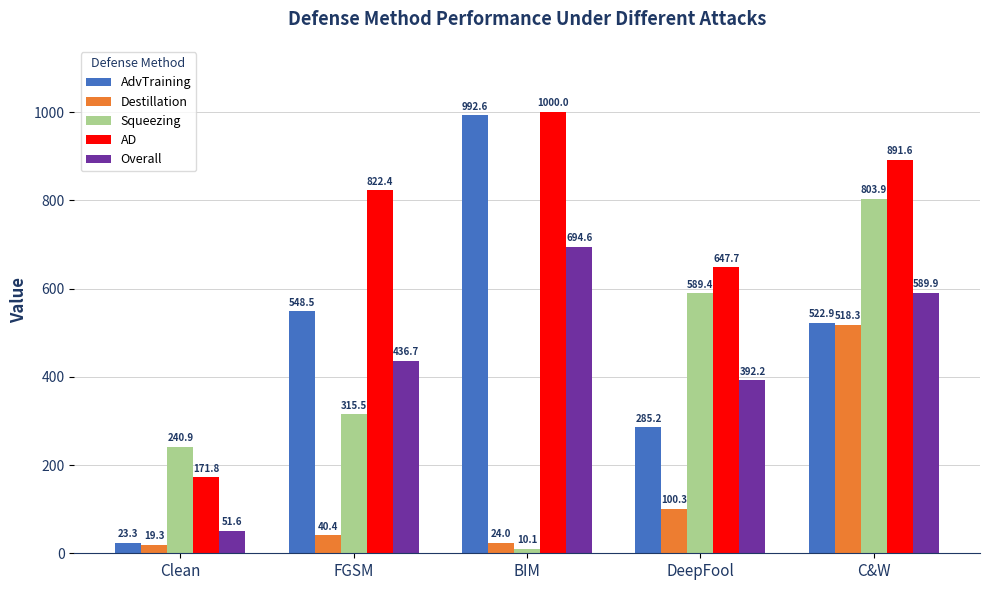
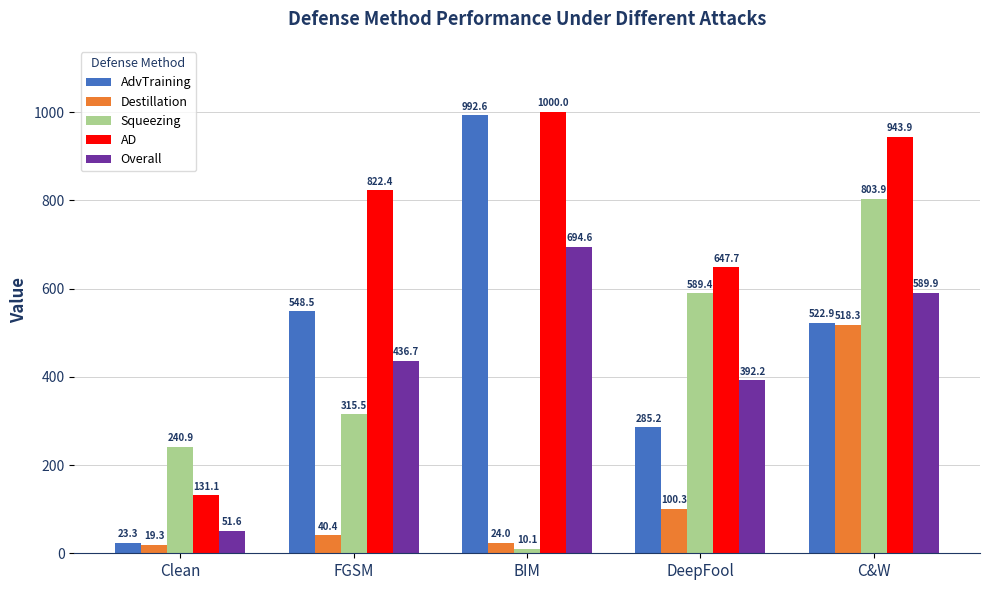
  {
    "AdvTraining": {
      "Clean": 23.3,
      "FGSM": 548.5,
      "BIM": 992.6,
      "DeepFool": 285.2,
      "C&W": 522.9
    },
    "Destillation": {
      "Clean": 19.3,
      "FGSM": 40.4,
      "BIM": 24.0,
      "DeepFool": 100.3,
      "C&W": 518.3
    },
    "Squeezing": {
      "Clean": 240.9,
      "FGSM": 315.5,
      "BIM": 10.1,
      "DeepFool": 589.4,
      "C&W": 803.9
    },
    "AD": {
-     "Clean": 171.8,
+     "Clean": 131.1,
      "FGSM": 822.4,
      "BIM": 1000.0,
      "DeepFool": 647.7,
-     "C&W": 891.6
+     "C&W": 943.9
    },
    "Overall": {
      "Clean": 51.6,
      "FGSM": 436.7,
      "BIM": 694.6,
      "DeepFool": 392.2,
      "C&W": 589.9
    }
  }
